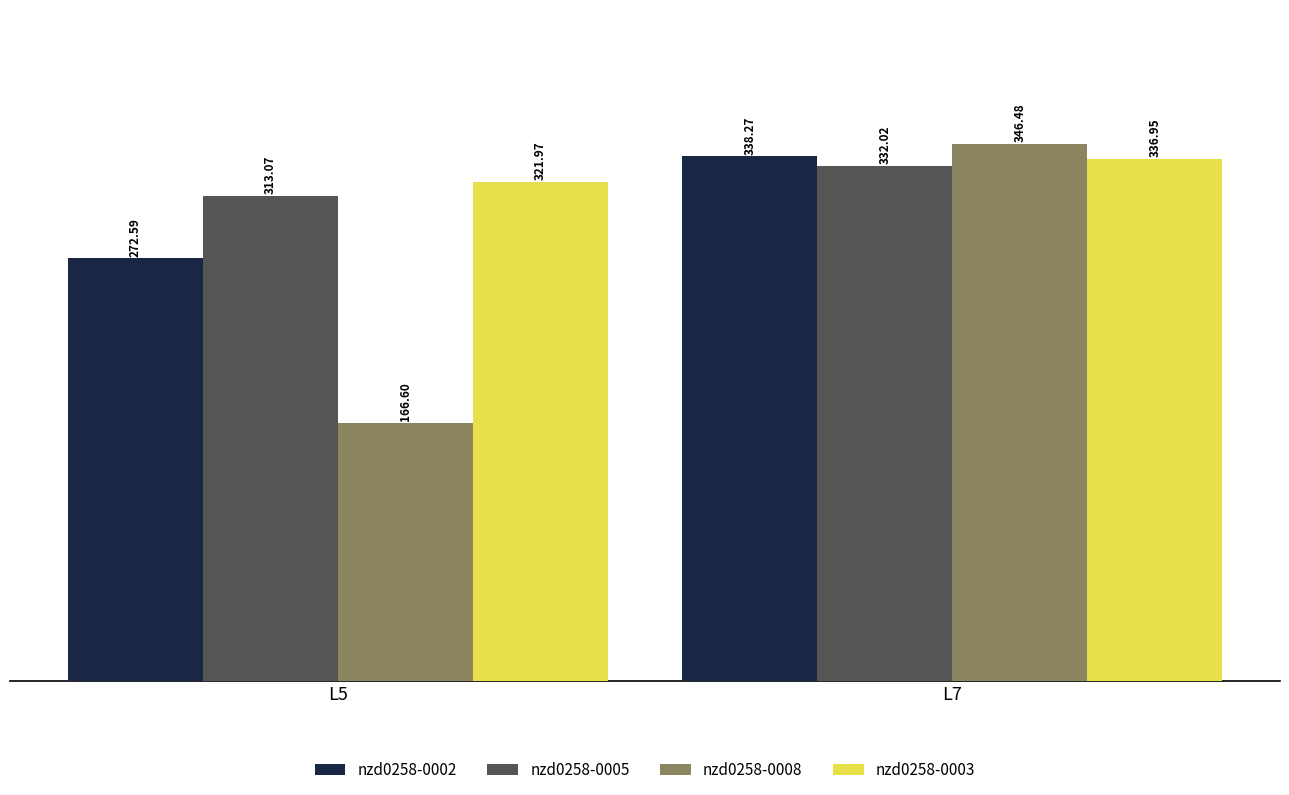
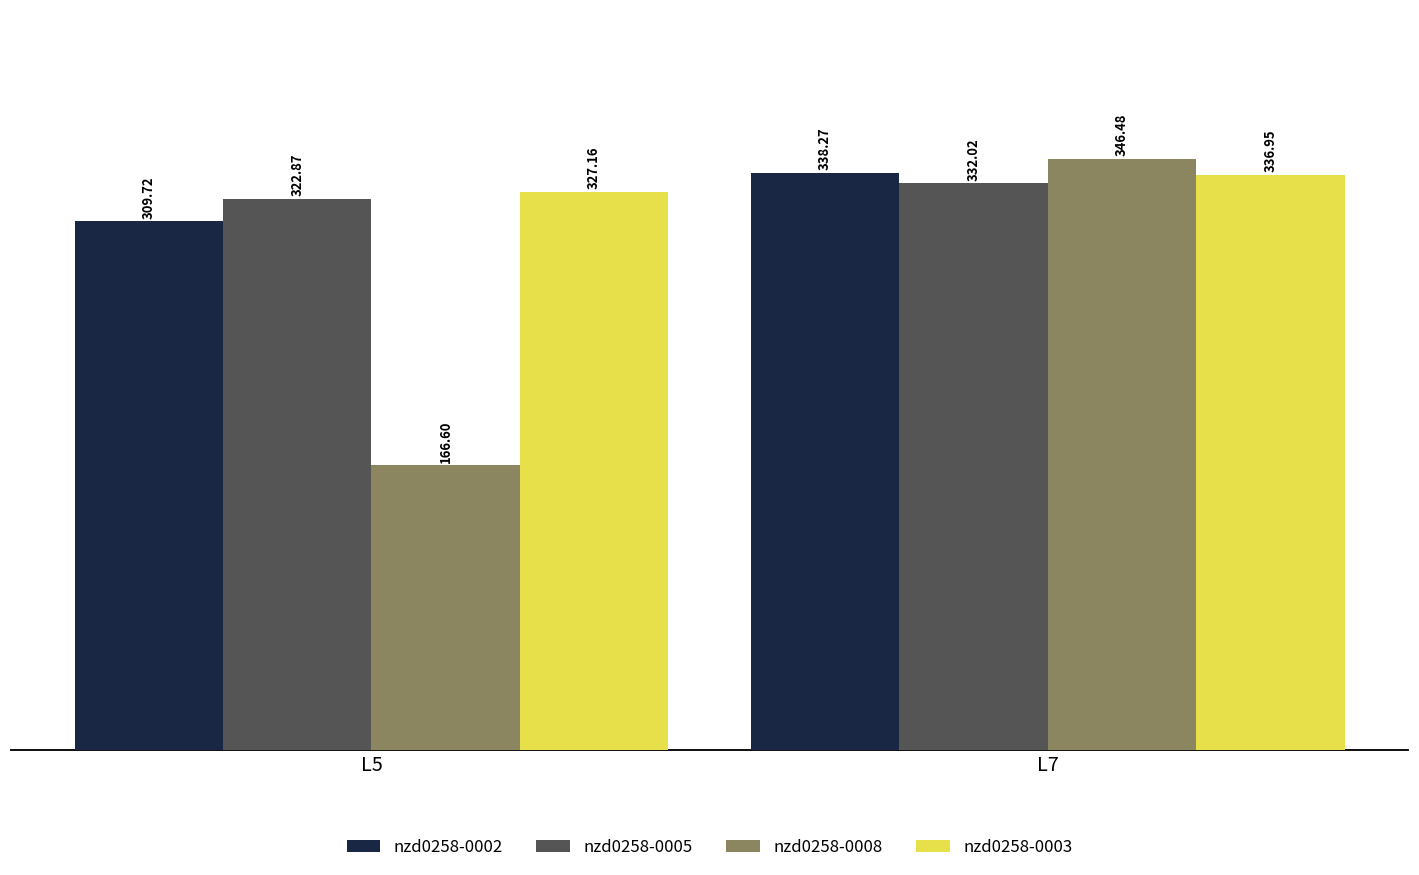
  {
    "nzd0258-0002": {
-     "L5": 272.59,
+     "L5": 309.72,
      "L7": 338.27
    },
    "nzd0258-0005": {
-     "L5": 313.07,
+     "L5": 322.87,
      "L7": 332.02
    },
    "nzd0258-0008": {
      "L5": 166.60,
      "L7": 346.48
    },
    "nzd0258-0003": {
-     "L5": 321.97,
+     "L5": 327.16,
      "L7": 336.95
    }
  }
